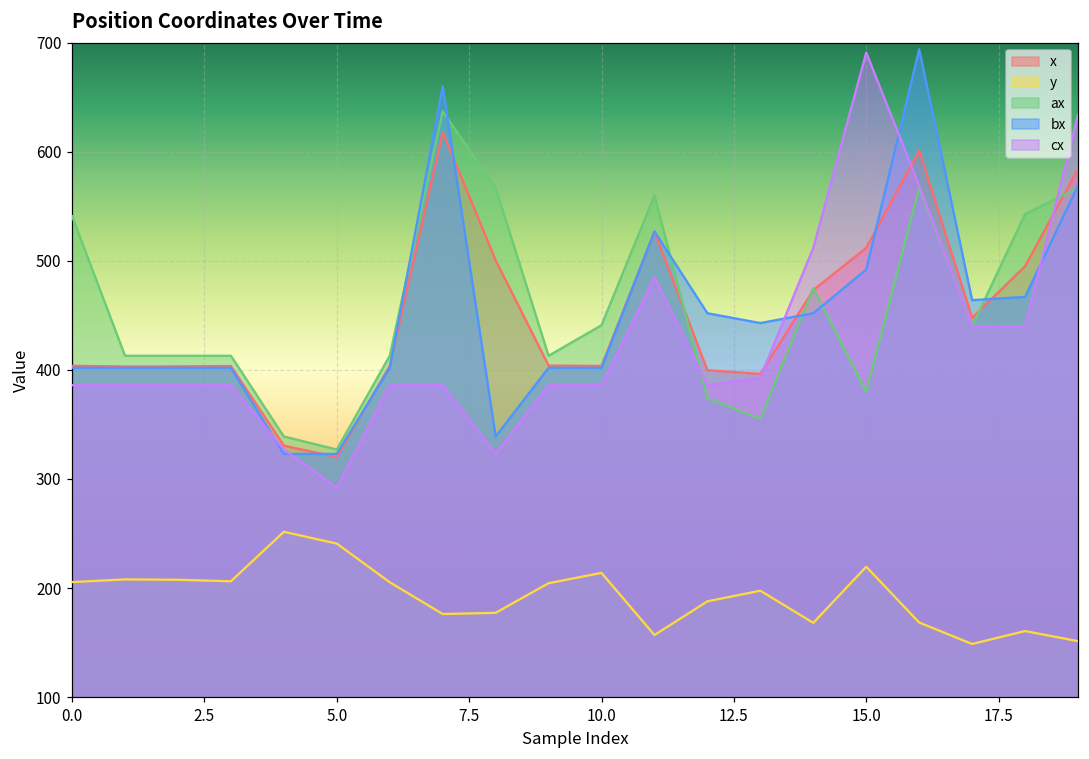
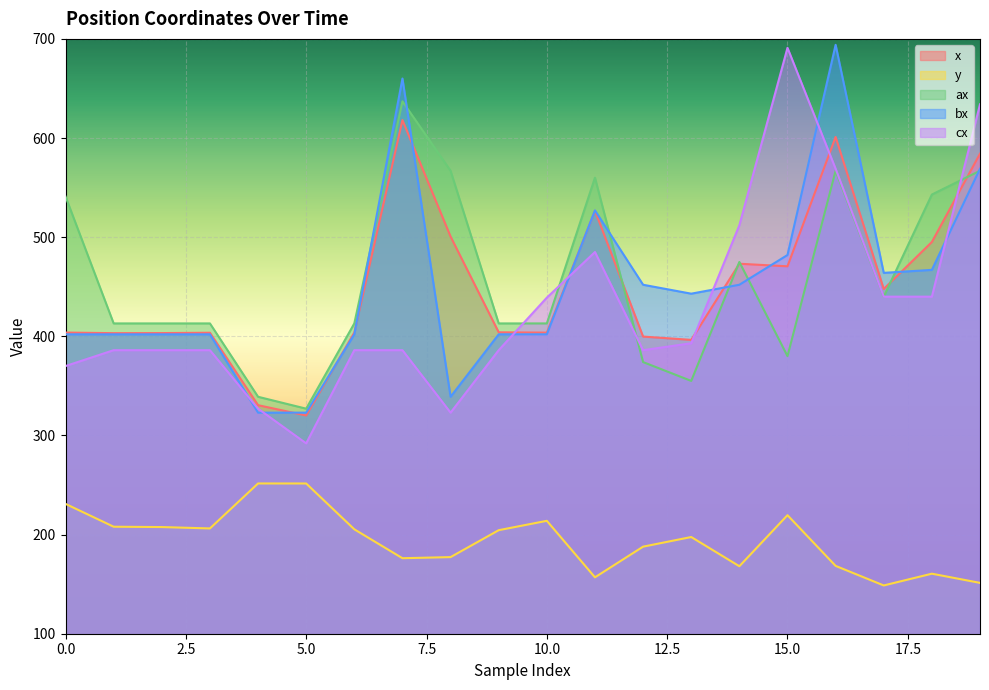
  {
    "x": {
      "5.0": 320,
-     "15.0": 510
+     "15.0": 470
    },
    "y": {
-     "0.0": 210,
-     "5.0": 240,
+     "0.0": 230,
+     "5.0": 250,
      "10.0": 210,
      "15.0": 220
    },
    "ax": {
      "0.0": 540,
      "5.0": 330,
-     "10.0": 440,
+     "10.0": 410,
      "15.0": 380
    },
    "bx": {
      "5.0": 320,
-     "15.0": 490
+     "15.0": 480
    },
    "cx": {
-     "0.0": 390,
+     "0.0": 370,
      "5.0": 290,
-     "10.0": 390,
+     "10.0": 440,
      "15.0": 690
    }
  }
